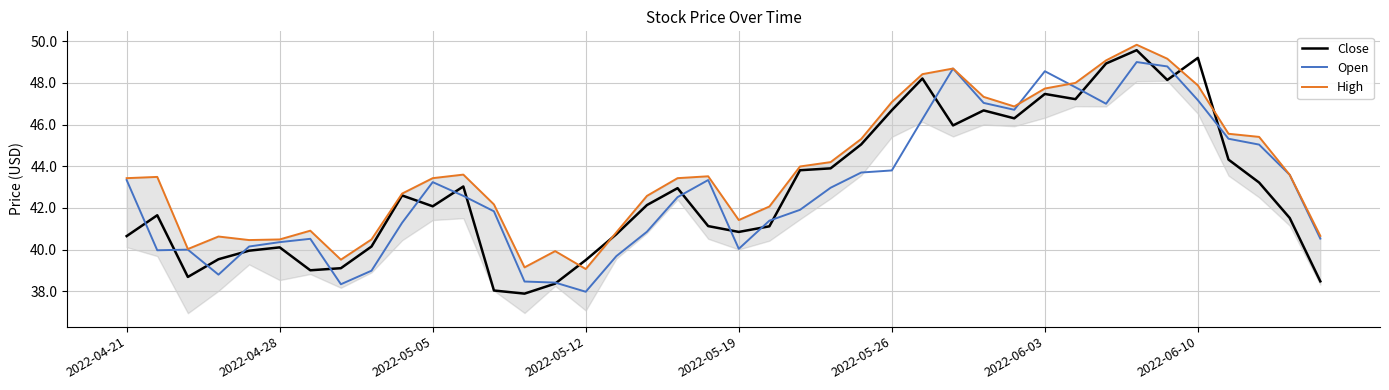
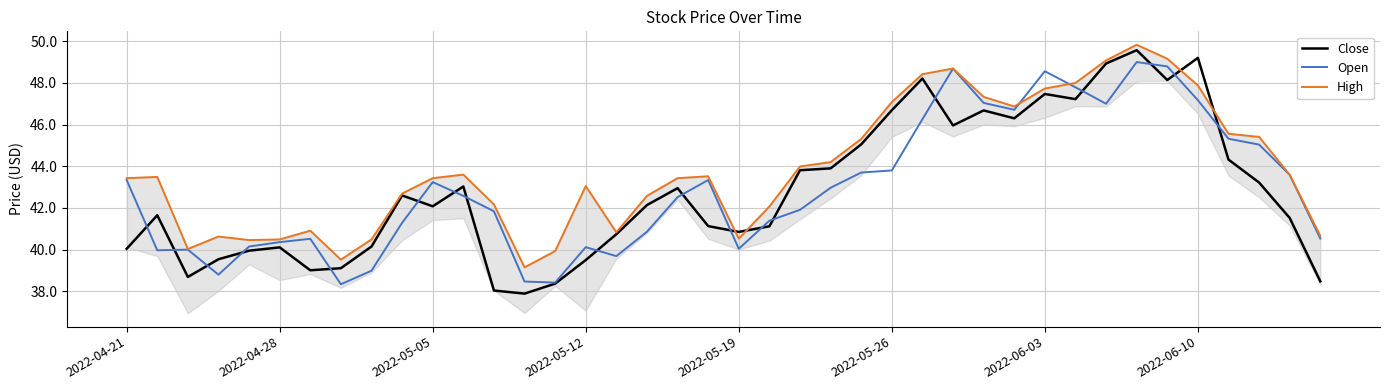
  {
    "Close": {
-     "2022-04-21": 40.7,
+     "2022-04-21": 40.0,
      "2022-04-28": 40.1,
      "2022-05-05": 42.1,
      "2022-05-12": 39.5,
      "2022-05-19": 40.9,
      "2022-05-26": 46.7,
      "2022-06-03": 47.5,
      "2022-06-10": 49.2
    },
    "Open": {
      "2022-04-28": 40.4,
      "2022-05-05": 43.2,
-     "2022-05-12": 38.0,
+     "2022-05-12": 40.1,
      "2022-05-19": 40.0,
      "2022-05-26": 43.8,
      "2022-06-03": 48.6,
      "2022-06-10": 47.2
    },
    "High": {
      "2022-04-28": 40.5,
      "2022-05-05": 43.4,
-     "2022-05-12": 39.1,
-     "2022-05-19": 41.4,
+     "2022-05-12": 43.1,
+     "2022-05-19": 40.5,
      "2022-05-26": 47.1,
      "2022-06-03": 47.7,
      "2022-06-10": 47.9
    }
  }
